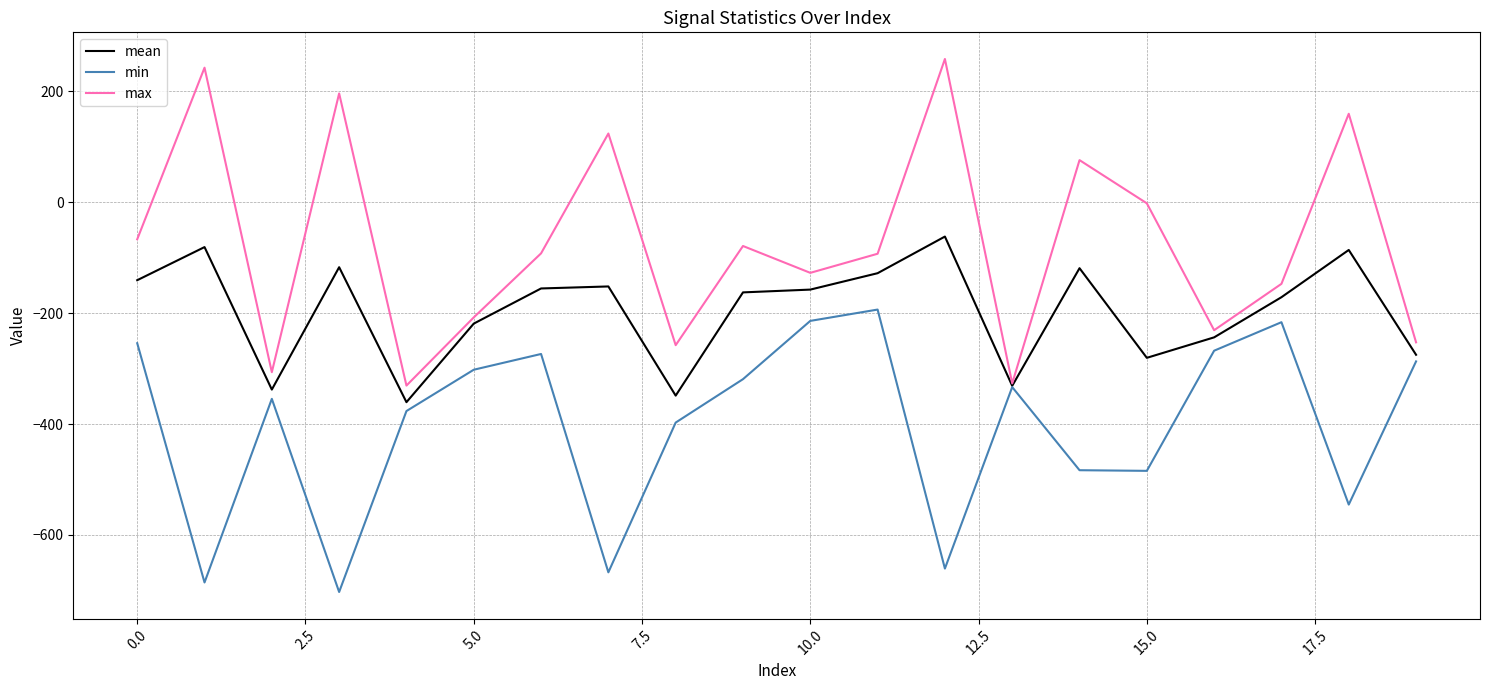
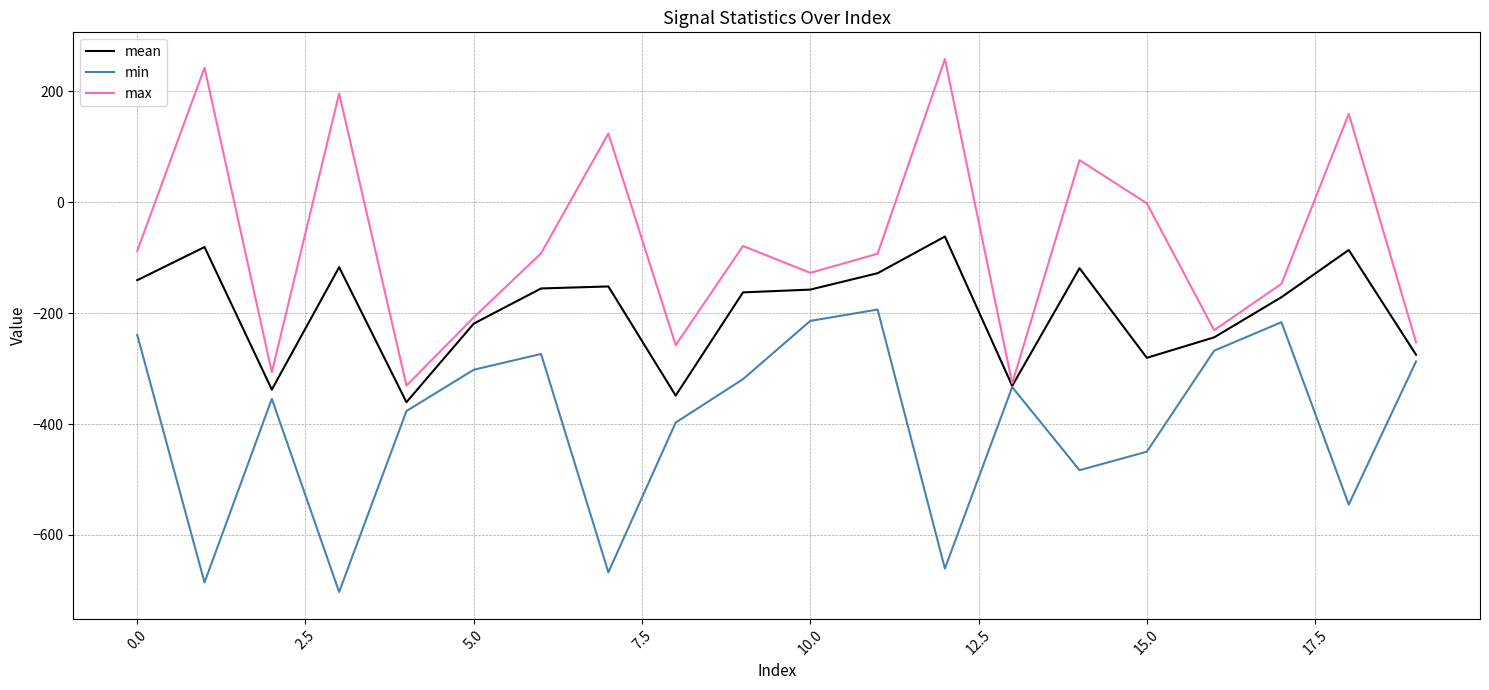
  {
    "mean": {
      "0.0": -140,
      "5.0": -220,
      "10.0": -160,
      "15.0": -280
    },
    "min": {
-     "0.0": -250,
+     "0.0": -240,
      "5.0": -300,
      "10.0": -210,
-     "15.0": -480
+     "15.0": -450
    },
    "max": {
-     "0.0": -70,
+     "0.0": -90,
      "5.0": -210,
      "10.0": -130,
      "15.0": 0
    }
  }
